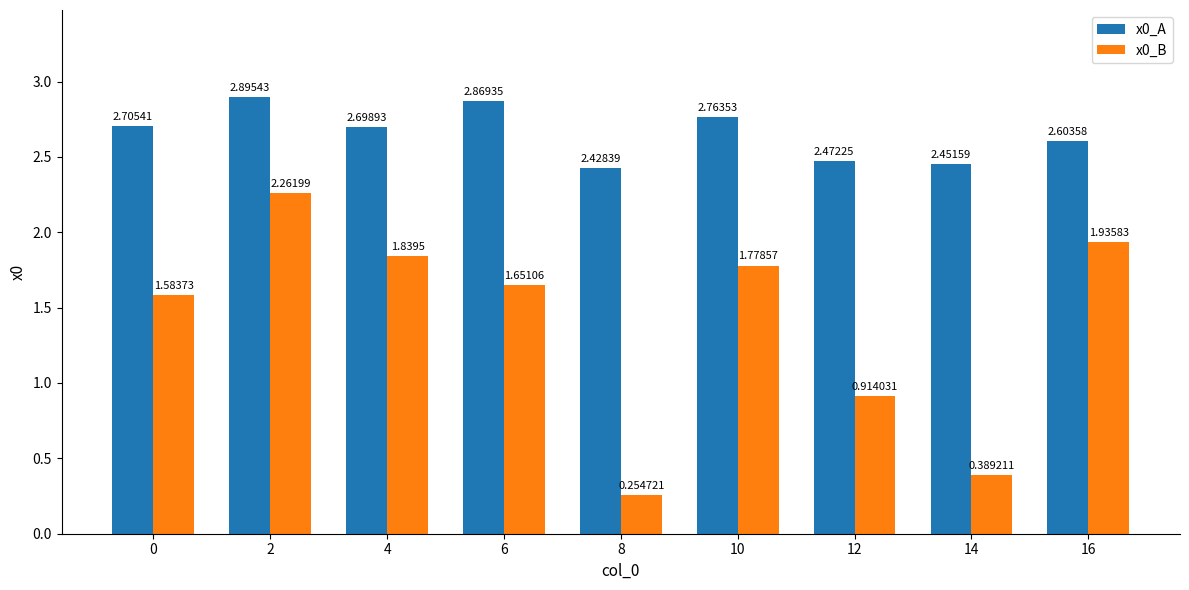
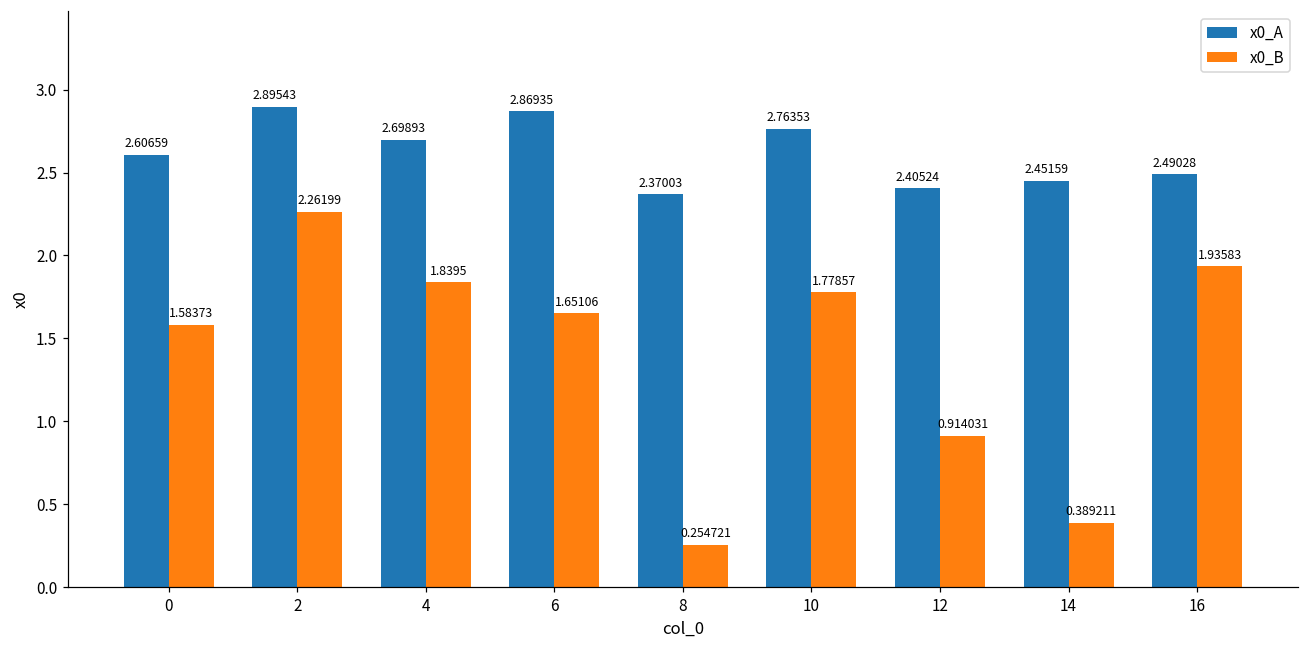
  {
    "x0_A": {
-     "0": 2.70541,
+     "0": 2.60659,
      "2": 2.89543,
      "4": 2.69893,
      "6": 2.86935,
-     "8": 2.42839,
+     "8": 2.37003,
      "10": 2.76353,
-     "12": 2.47225,
+     "12": 2.40524,
      "14": 2.45159,
-     "16": 2.60358
+     "16": 2.49028
    },
    "x0_B": {
      "0": 1.58373,
      "2": 2.26199,
      "4": 1.8395,
      "6": 1.65106,
      "8": 0.254721,
      "10": 1.77857,
      "12": 0.914031,
      "14": 0.389211,
      "16": 1.93583
    }
  }
